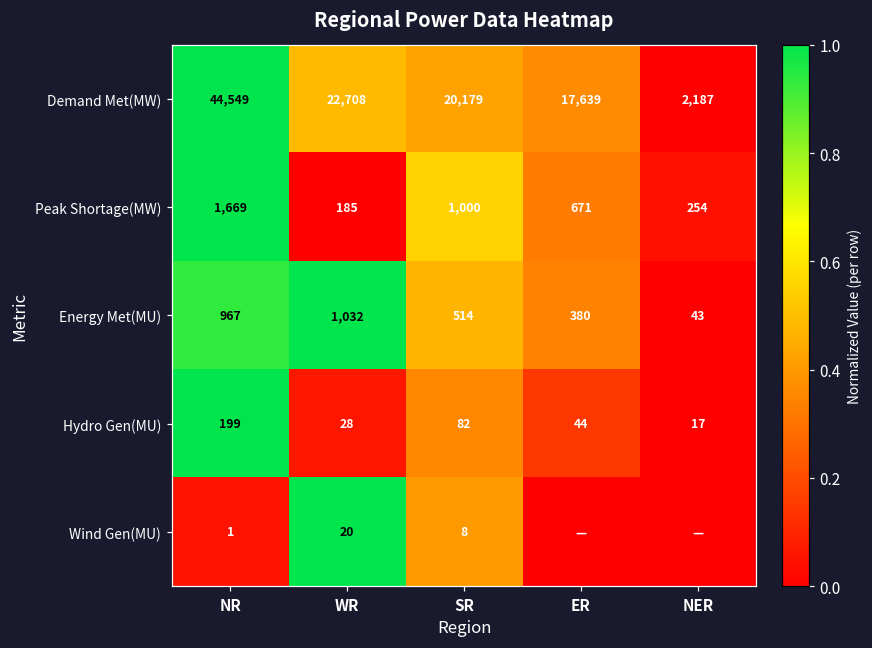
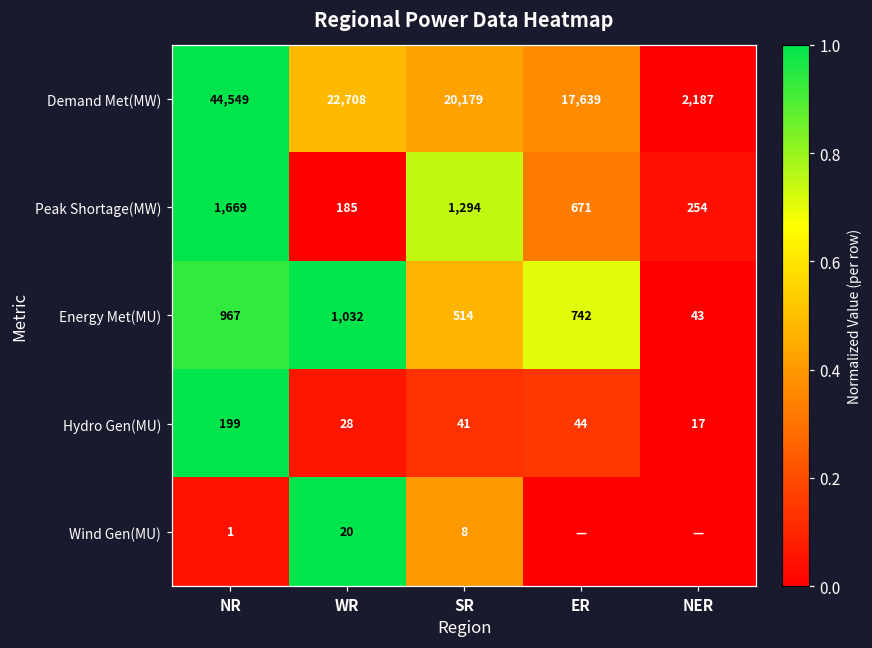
  {
    "Demand Met(MW)": {
      "NR": "44,549",
      "WR": "22,708",
      "SR": "20,179",
      "ER": "17,639",
      "NER": "2,187"
    },
    "Peak Shortage(MW)": {
      "NR": "1,669",
      "WR": "185",
-     "SR": "1,000",
+     "SR": "1,294",
      "ER": "671",
      "NER": "254"
    },
    "Energy Met(MU)": {
      "NR": "967",
      "WR": "1,032",
      "SR": "514",
-     "ER": "380",
+     "ER": "742",
      "NER": "43"
    },
    "Hydro Gen(MU)": {
      "NR": "199",
      "WR": "28",
-     "SR": "82",
+     "SR": "41",
      "ER": "44",
      "NER": "17"
    },
    "Wind Gen(MU)": {
      "NR": "1",
      "WR": "20",
      "SR": "8"
    }
  }
